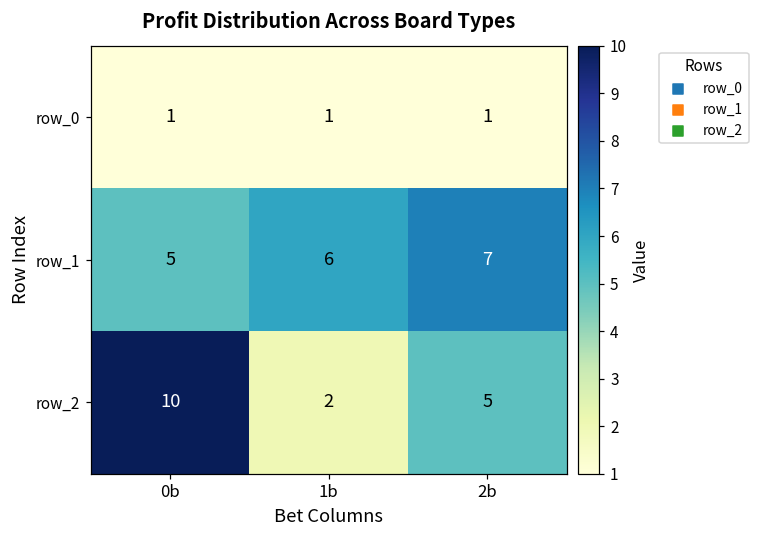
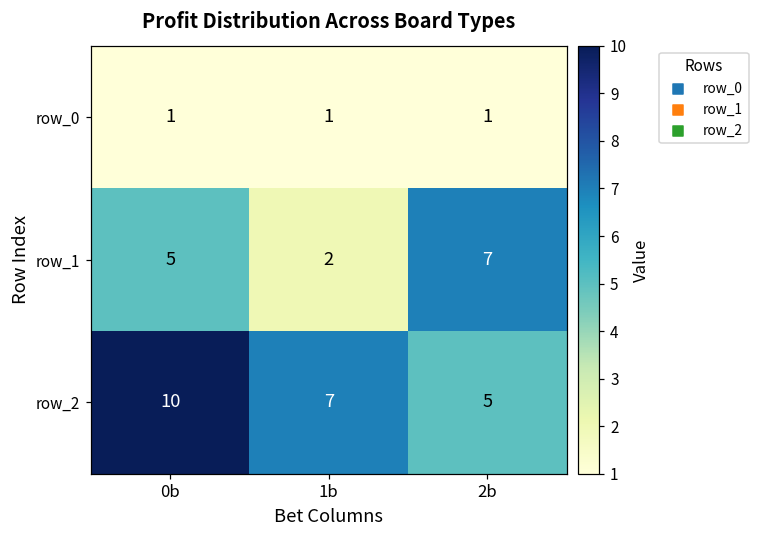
  {
    "row_0": {
      "0b": 1,
      "1b": 1,
      "2b": 1
    },
    "row_1": {
      "0b": 5,
-     "1b": 6,
+     "1b": 2,
      "2b": 7
    },
    "row_2": {
      "0b": 10,
-     "1b": 2,
+     "1b": 7,
      "2b": 5
    }
  }
